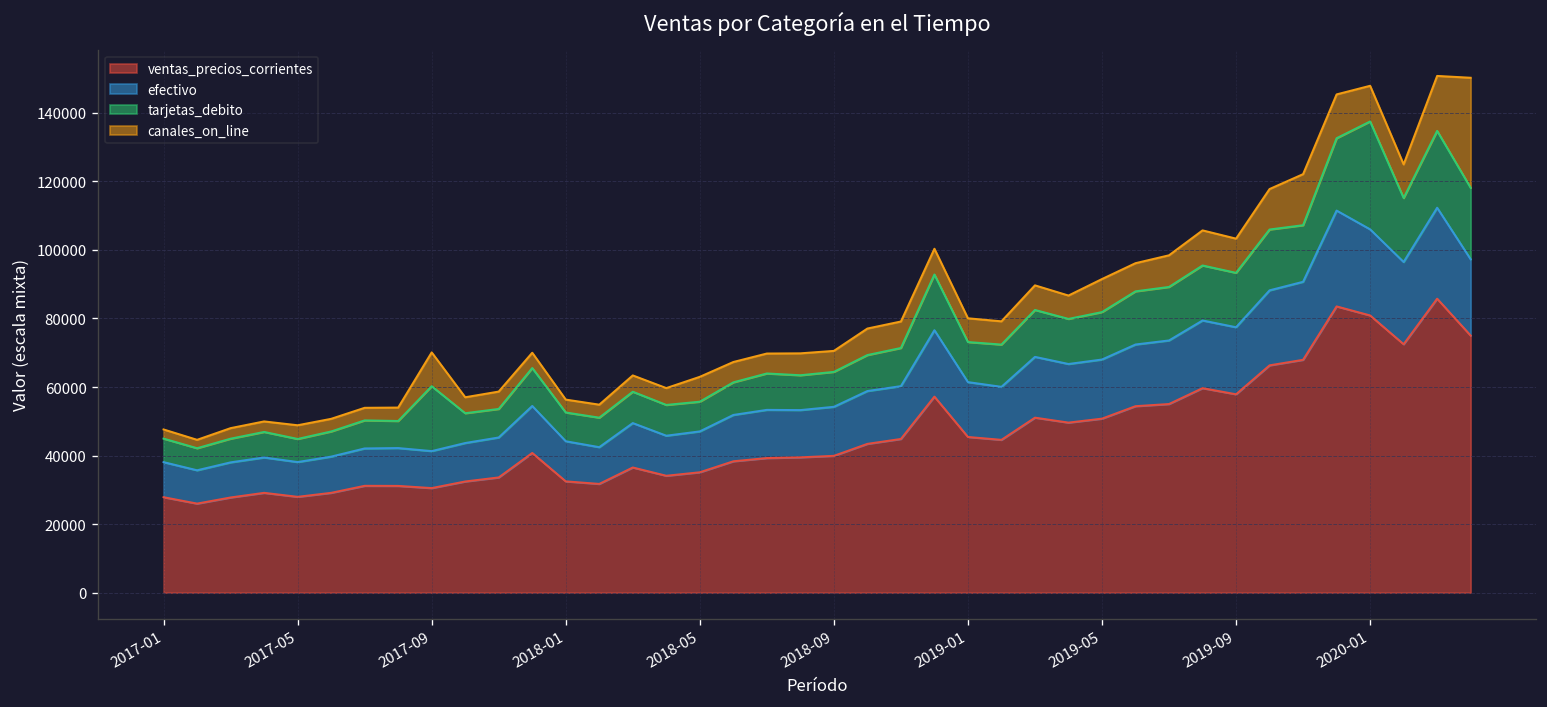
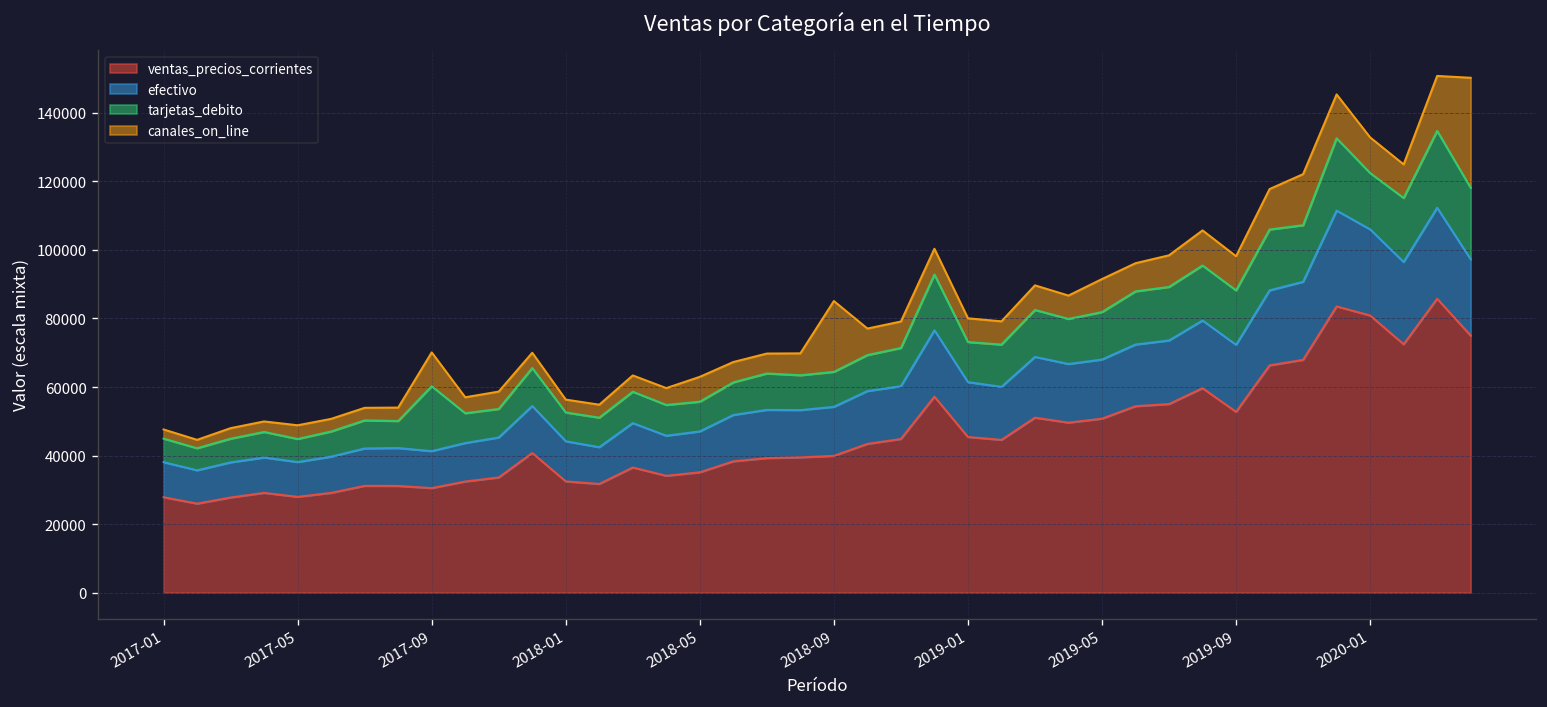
  {
    "ventas_precios_corrientes": {
      "2017-01": 28000,
      "2017-05": 28000,
      "2017-09": 31000,
      "2018-01": 32000,
      "2018-05": 35000,
      "2018-09": 40000,
      "2019-01": 45000,
      "2019-05": 51000,
-     "2019-09": 58000,
+     "2019-09": 53000,
      "2020-01": 81000
    },
    "efectivo": {
      "2017-01": 10000,
      "2017-05": 10000,
      "2017-09": 11000,
      "2018-01": 12000,
      "2018-05": 12000,
      "2018-09": 14000,
      "2019-01": 16000,
      "2019-05": 17000,
      "2019-09": 20000,
      "2020-01": 25000
    },
    "tarjetas_debito": {
      "2017-01": 7000,
      "2017-05": 7000,
      "2017-09": 19000,
      "2018-01": 8000,
      "2018-05": 9000,
      "2018-09": 10000,
      "2019-01": 12000,
      "2019-05": 14000,
      "2019-09": 16000,
-     "2020-01": 31000
+     "2020-01": 16000
    },
    "canales_on_line": {
      "2017-01": 3000,
      "2017-05": 4000,
      "2017-09": 10000,
      "2018-01": 4000,
      "2018-05": 7000,
-     "2018-09": 6000,
+     "2018-09": 21000,
      "2019-01": 7000,
      "2019-05": 10000,
      "2019-09": 10000,
      "2020-01": 10000
    }
  }
